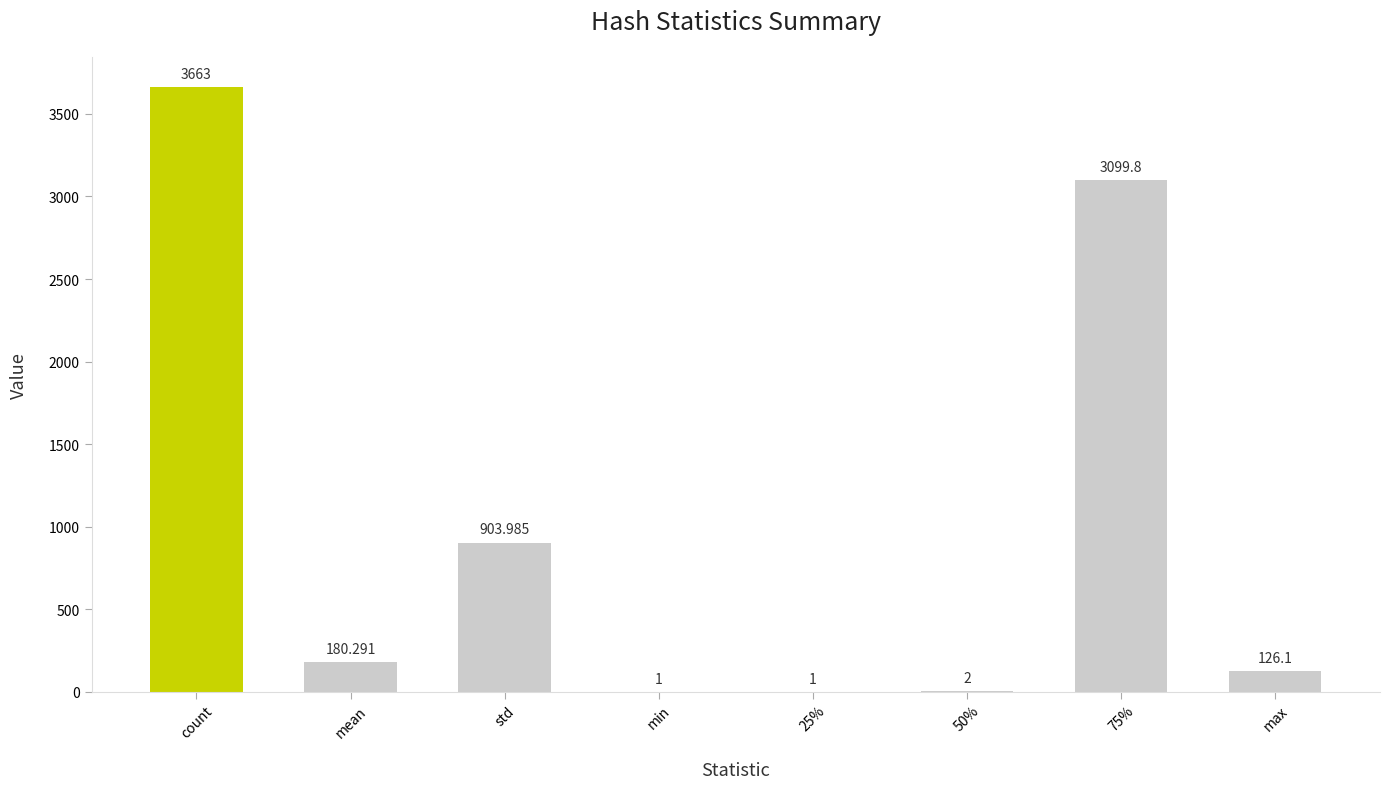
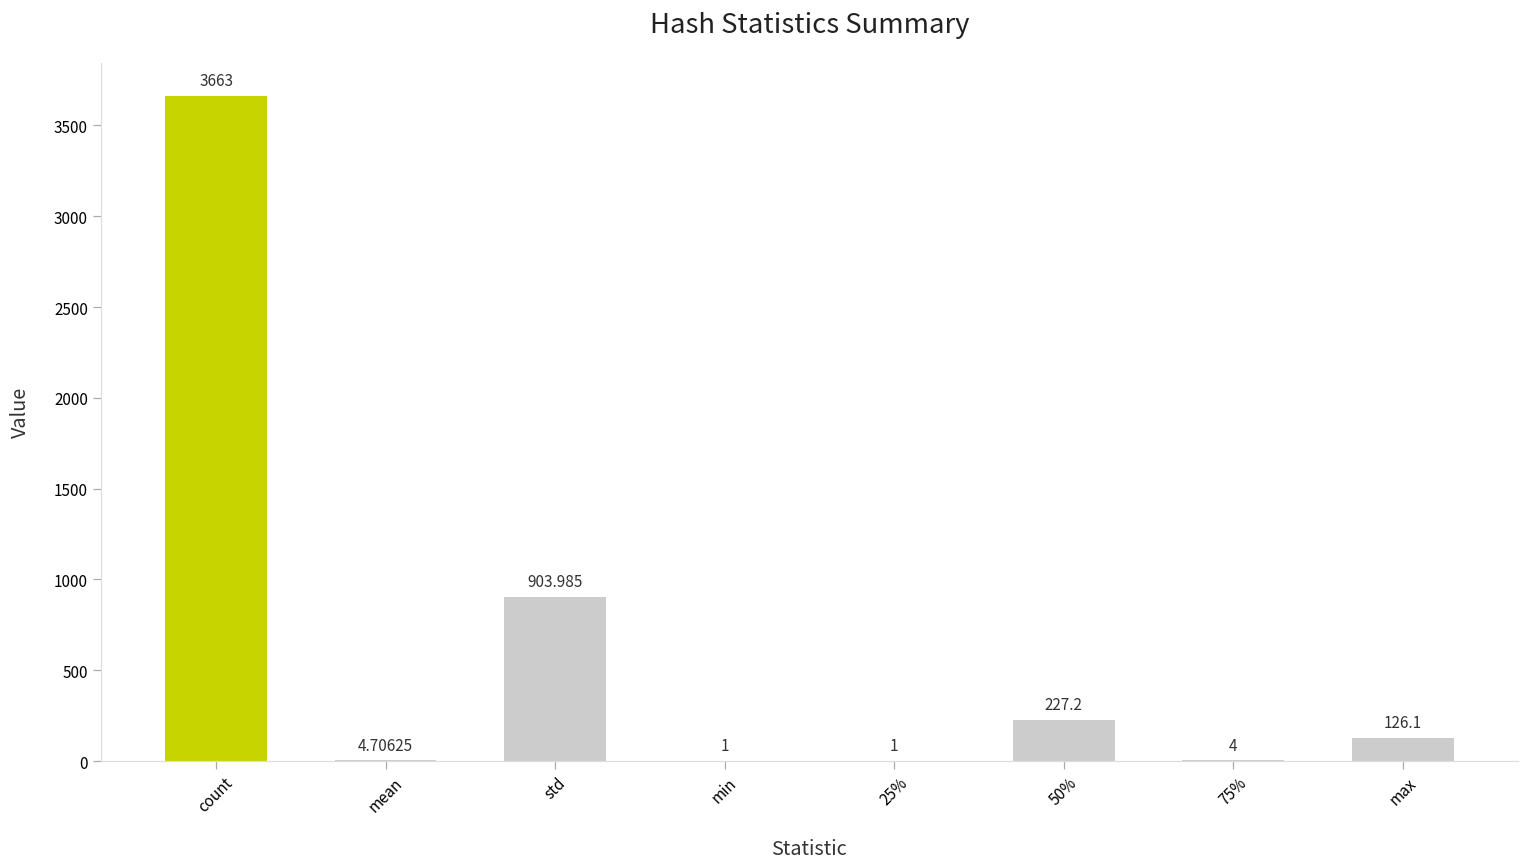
  {
    "count": 3663,
-   "mean": 180.291,
+   "mean": 4.70625,
    "std": 903.985,
    "min": 1,
    "25%": 1,
-   "50%": 2,
-   "75%": 3099.8,
+   "50%": 227.2,
+   "75%": 4,
    "max": 126.1
  }
